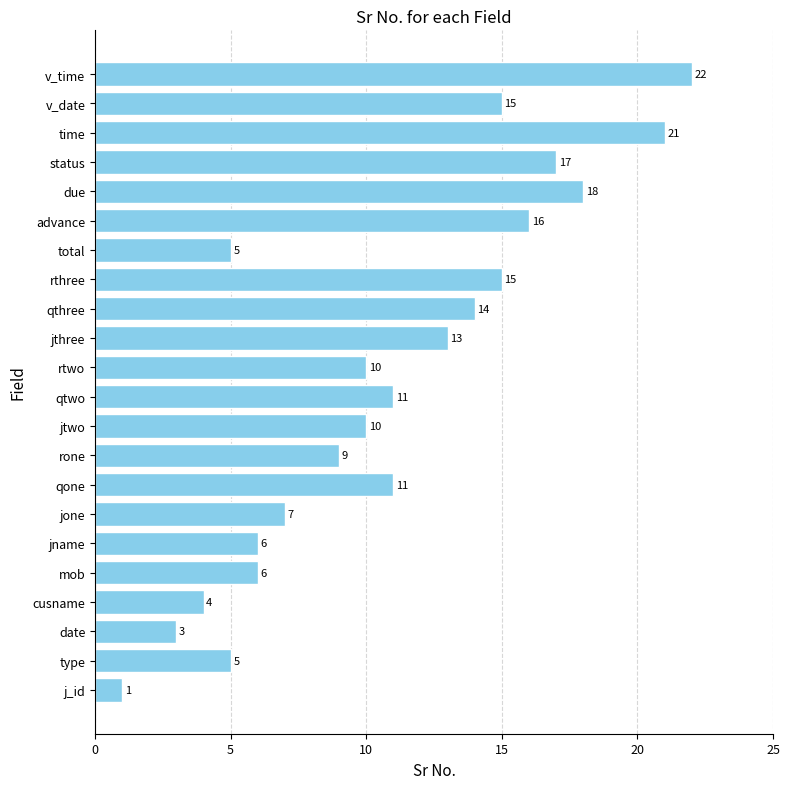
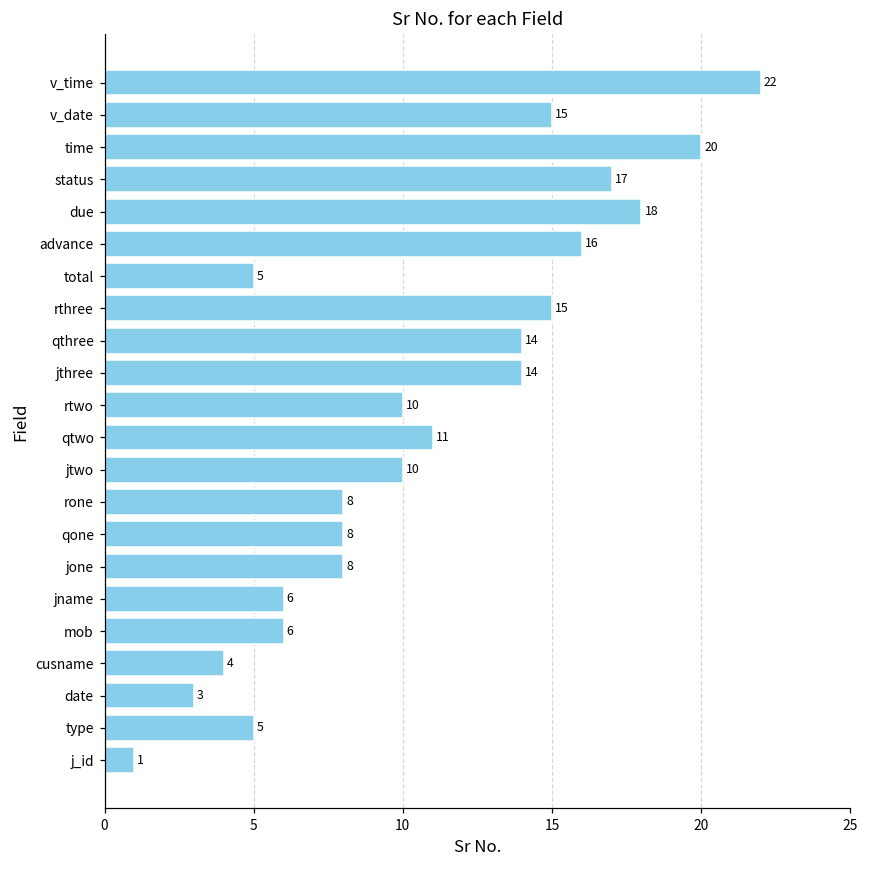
  {
    "v_time": 22,
    "v_date": 15,
-   "time": 21,
+   "time": 20,
    "status": 17,
    "due": 18,
    "advance": 16,
    "total": 5,
    "rthree": 15,
    "qthree": 14,
-   "jthree": 13,
+   "jthree": 14,
    "rtwo": 10,
    "qtwo": 11,
    "jtwo": 10,
-   "rone": 9,
-   "qone": 11,
-   "jone": 7,
+   "rone": 8,
+   "qone": 8,
+   "jone": 8,
    "jname": 6,
    "mob": 6,
    "cusname": 4,
    "date": 3,
    "type": 5,
    "j_id": 1
  }
